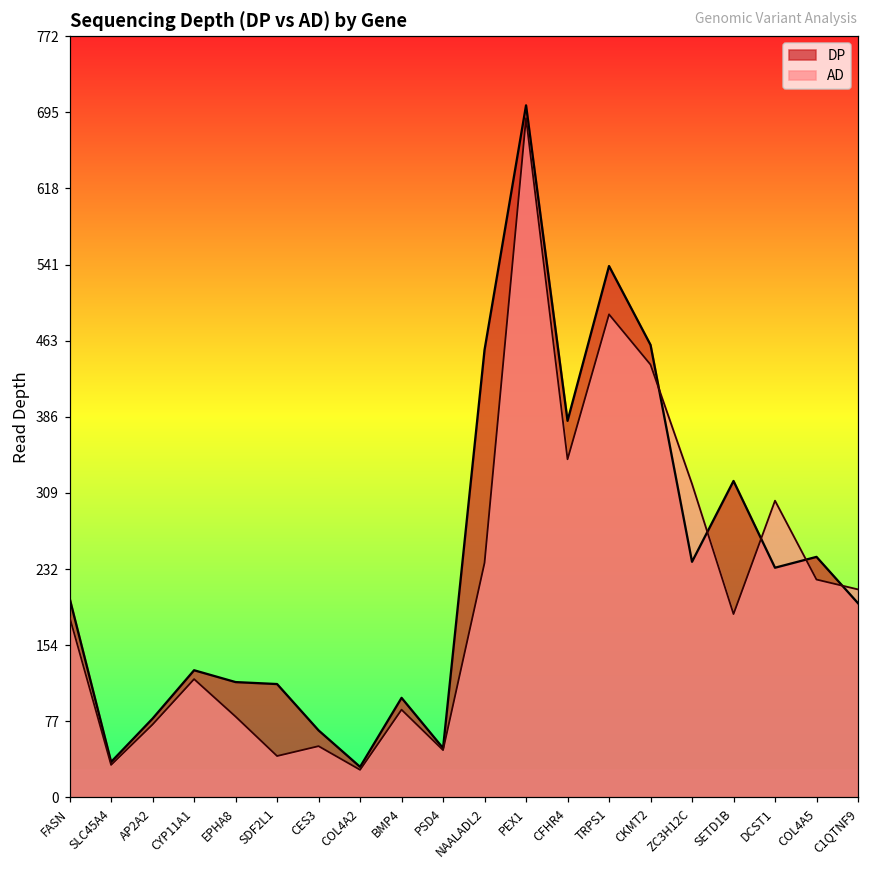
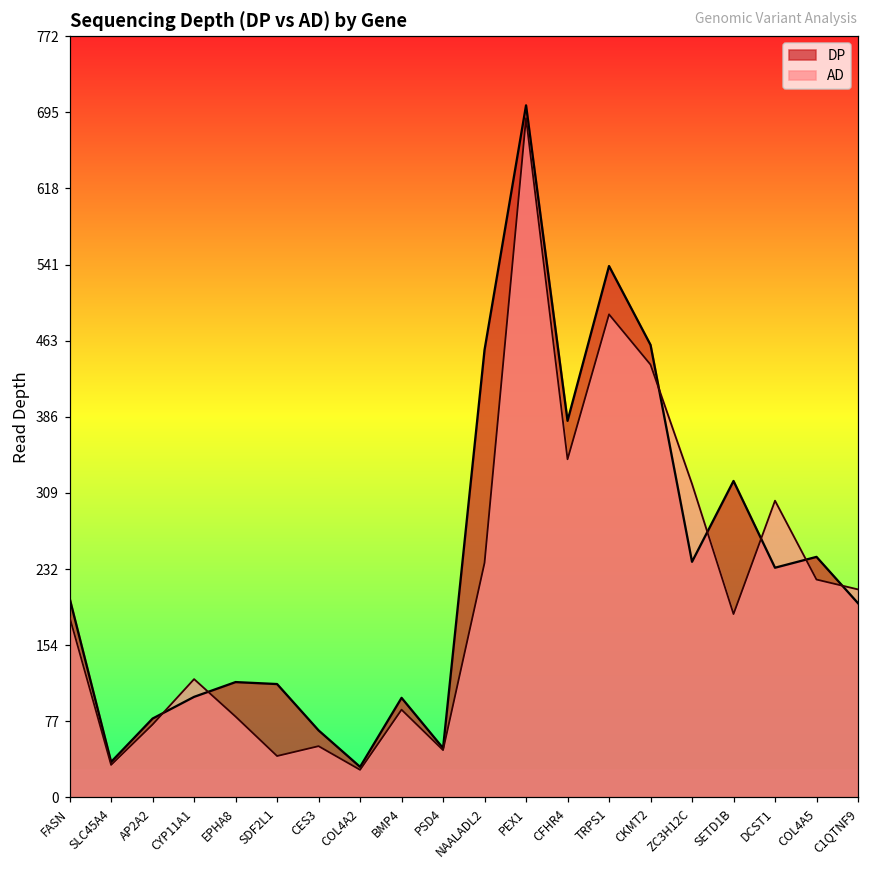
  {
    "DP": {
      "FASN": 200,
      "SLC45A4": 40,
      "AP2A2": 80,
-     "CYP11A1": 130,
+     "CYP11A1": 100,
      "EPHA8": 120,
      "SDF2L1": 120,
      "CES3": 70,
      "COL4A2": 30,
      "BMP4": 100,
      "NAALADL2": 450,
      "PEX1": 700,
      "CFHR4": 380,
      "TRPS1": 540,
      "CKMT2": 460,
      "ZC3H12C": 240,
      "SETD1B": 320,
      "DCST1": 230,
      "COL4A5": 240,
      "C1QTNF9": 200
    },
    "AD": {
      "FASN": 180,
      "SLC45A4": 30,
      "AP2A2": 70,
      "CYP11A1": 120,
      "EPHA8": 80,
      "SDF2L1": 40,
      "CES3": 50,
      "BMP4": 90,
      "NAALADL2": 240,
      "PEX1": 690,
      "CFHR4": 340,
      "TRPS1": 490,
      "CKMT2": 440,
      "ZC3H12C": 320,
      "SETD1B": 190,
      "DCST1": 300,
      "COL4A5": 220,
      "C1QTNF9": 210
    }
  }
